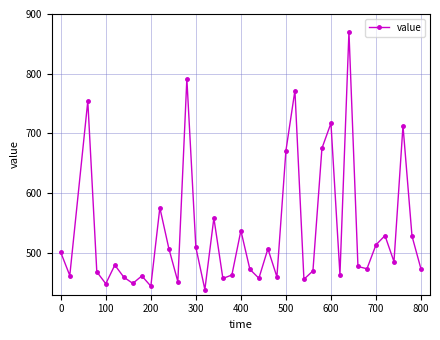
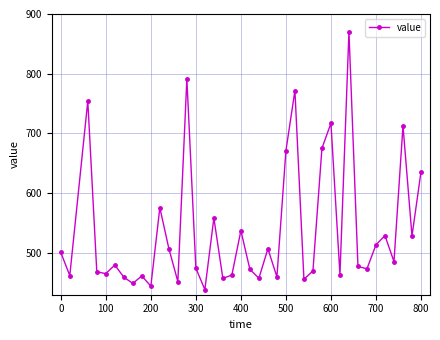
  {
    "0": 500,
-   "100": 450,
+   "100": 470,
    "200": 440,
-   "300": 510,
+   "300": 470,
    "400": 540,
    "500": 670,
    "600": 720,
    "700": 510,
-   "800": 470
+   "800": 640
  }
